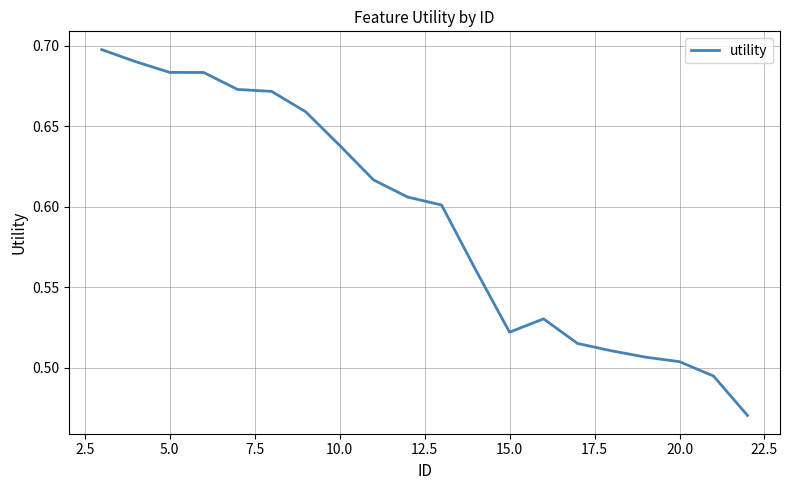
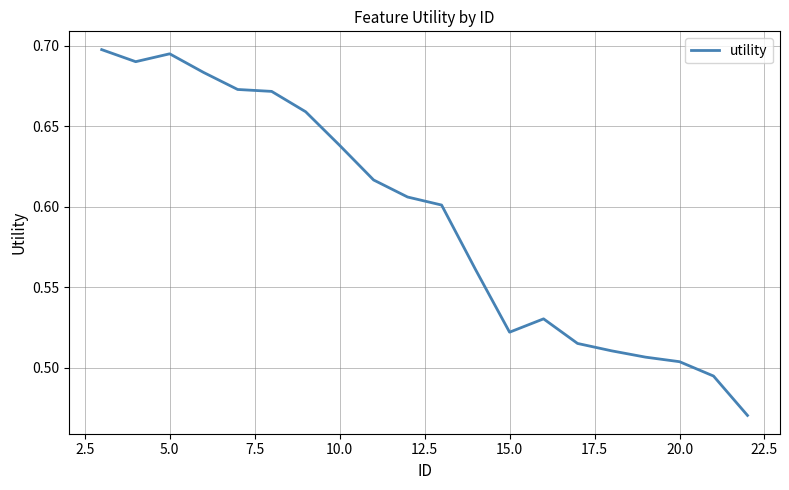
  {
-   "5.0": 0.683,
+   "5.0": 0.695,
    "10.0": 0.638,
    "15.0": 0.522,
    "20.0": 0.504
  }
